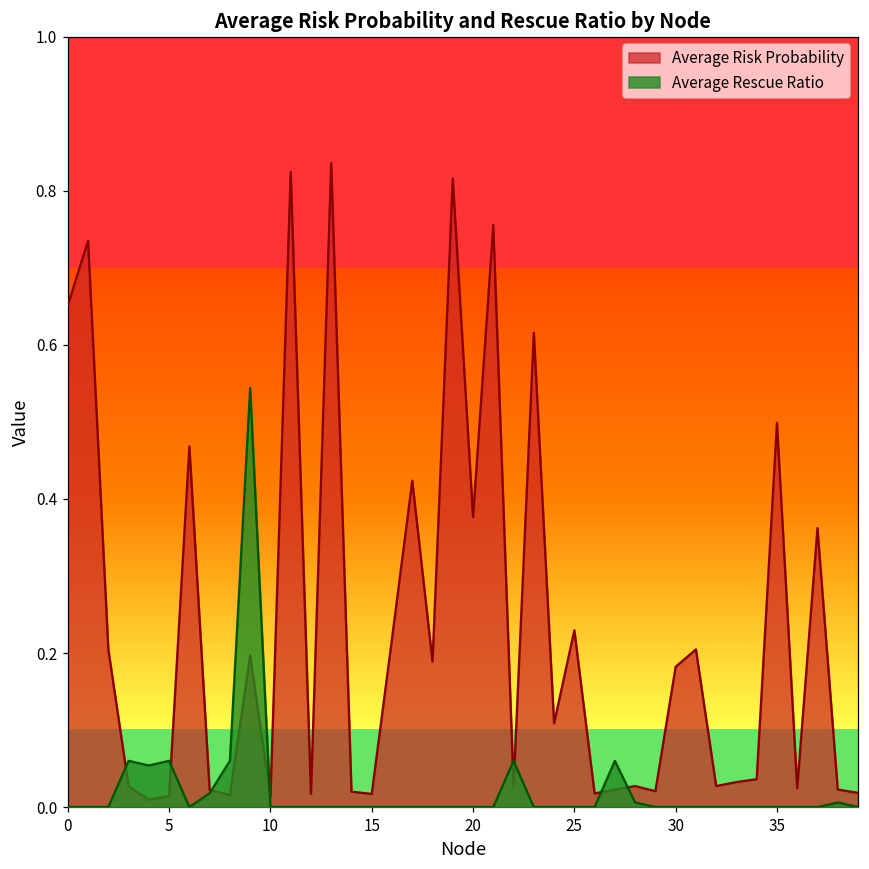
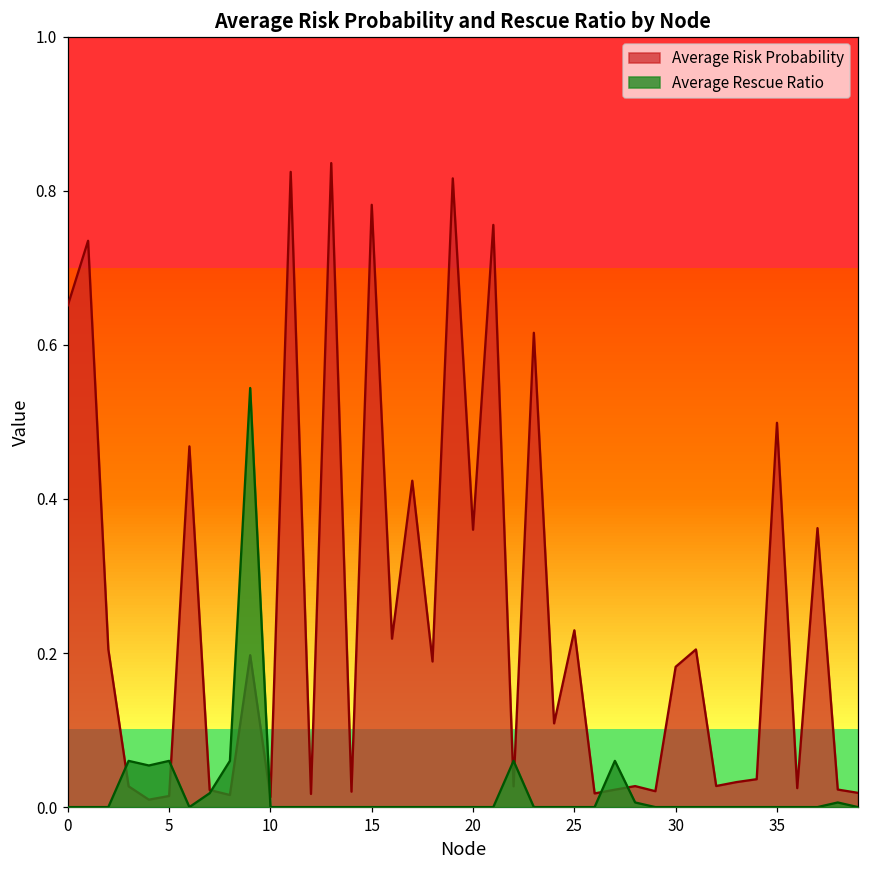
  {
    "Average Risk Probability": {
      "0": 0.65,
      "5": 0.01,
      "10": 0.01,
-     "15": 0.02,
-     "20": 0.38,
+     "15": 0.78,
+     "20": 0.36,
      "25": 0.23,
      "30": 0.18,
      "35": 0.50
    },
    "Average Rescue Ratio": {
      "0": 0.00,
      "5": 0.06,
      "10": 0.00,
      "15": 0.00,
      "20": 0.00,
      "25": 0.00,
      "30": 0.00,
      "35": 0.00
    }
  }
